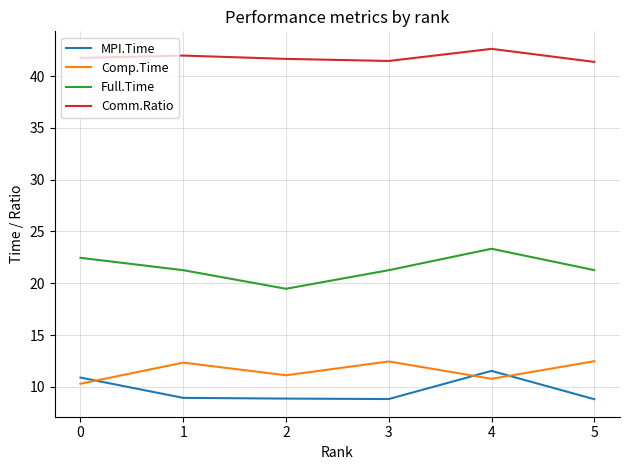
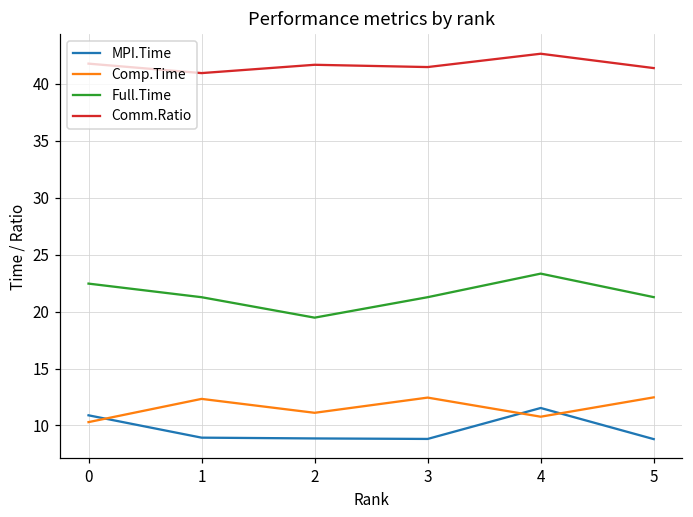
  {
    "MPI.Time": {
      "0": 10.9,
      "1": 8.9,
      "2": 8.9,
      "3": 8.8,
      "4": 11.5,
      "5": 8.8
    },
    "Comp.Time": {
      "0": 10.3,
      "1": 12.3,
      "2": 11.1,
      "3": 12.4,
      "4": 10.8,
      "5": 12.5
    },
    "Full.Time": {
      "0": 22.5,
      "1": 21.3,
      "2": 19.5,
      "3": 21.3,
      "4": 23.3,
      "5": 21.3
    },
    "Comm.Ratio": {
-     "1": 42.0,
+     "1": 40.9,
      "2": 41.7,
      "3": 41.5,
      "4": 42.6,
      "5": 41.4
    }
  }
